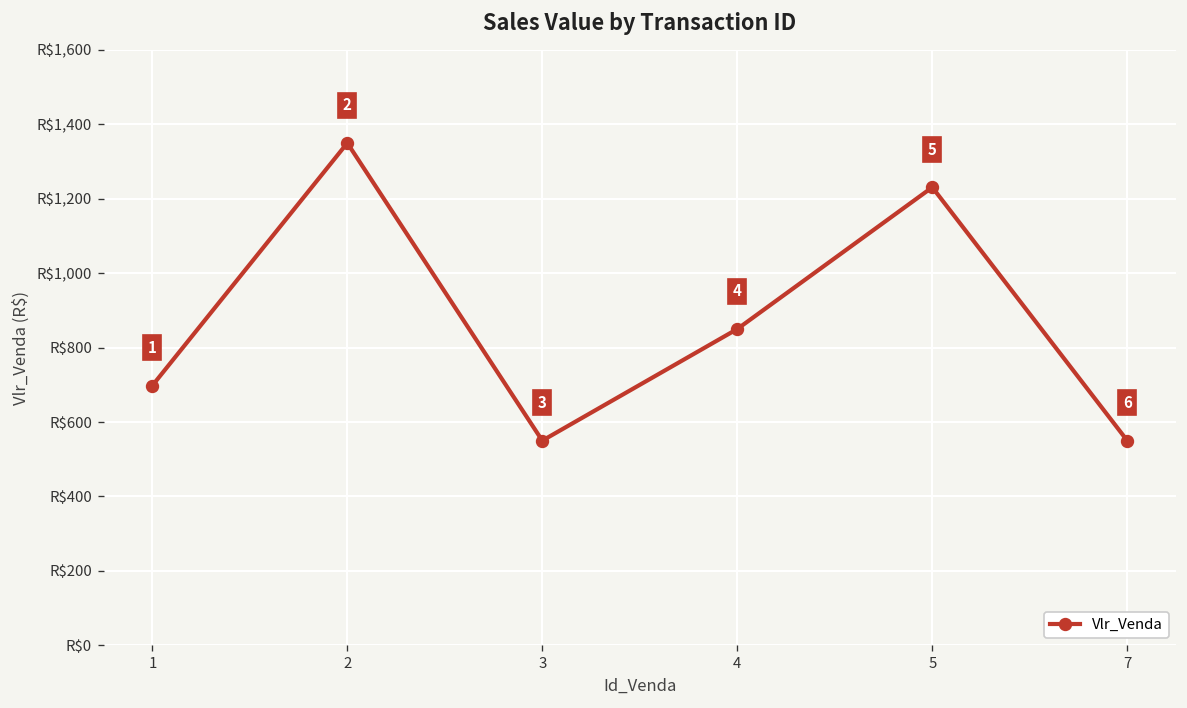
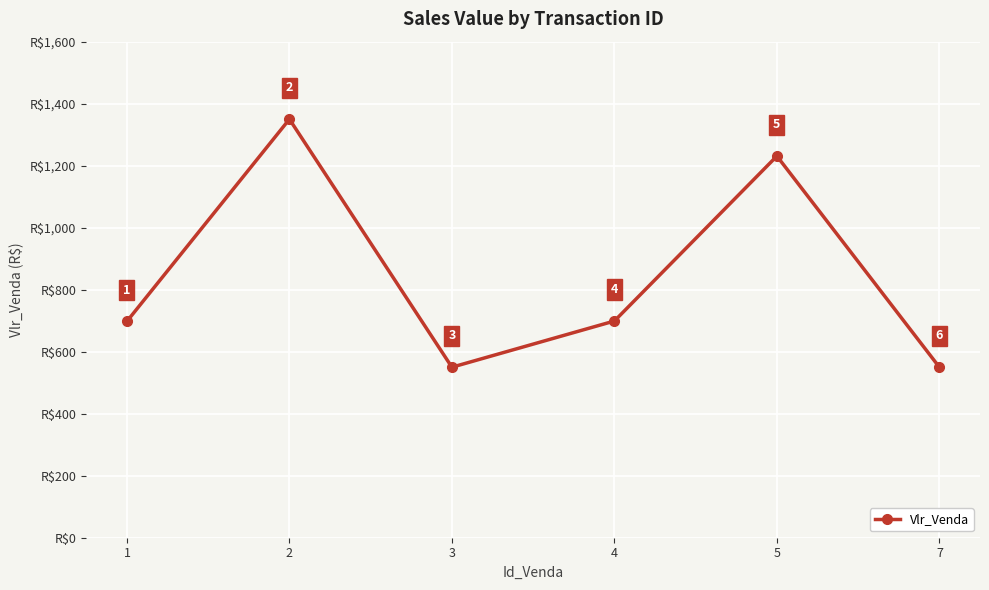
  {
-   "4": "R$850"
+   "4": "R$700"
  }
